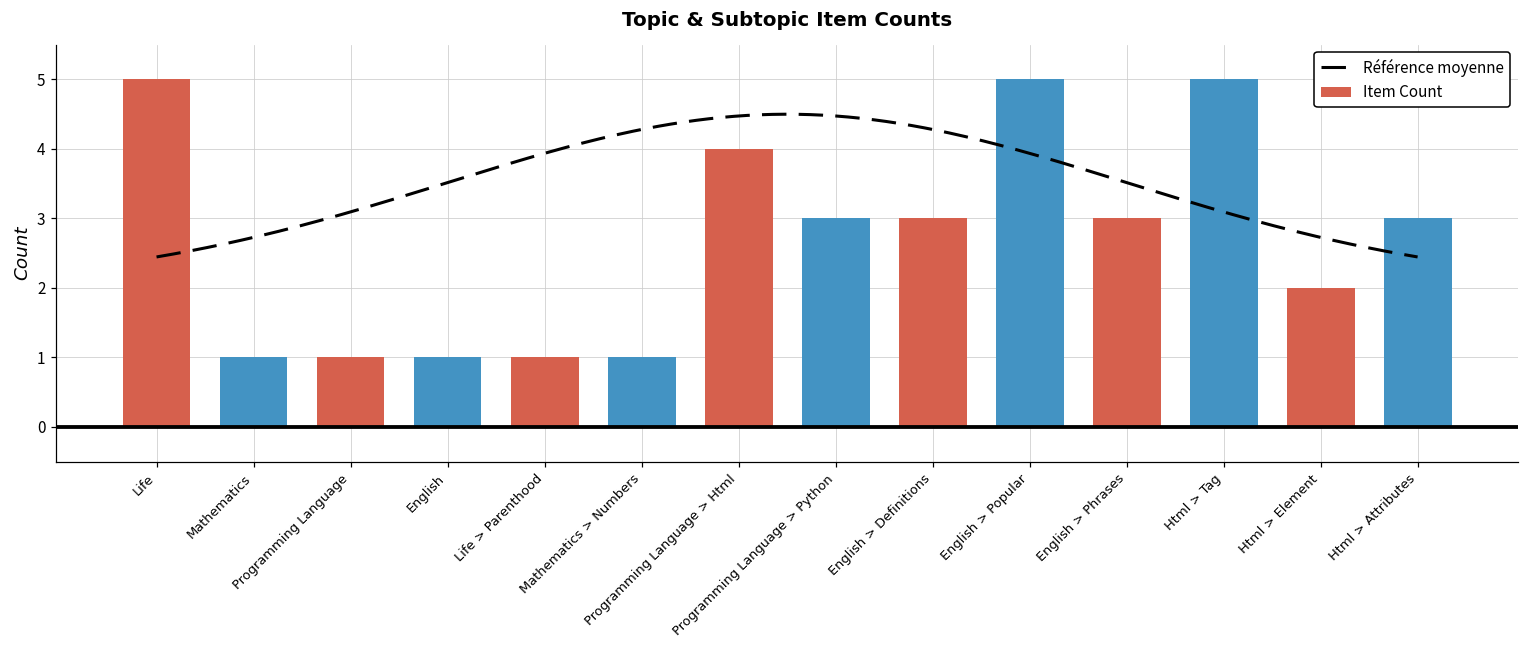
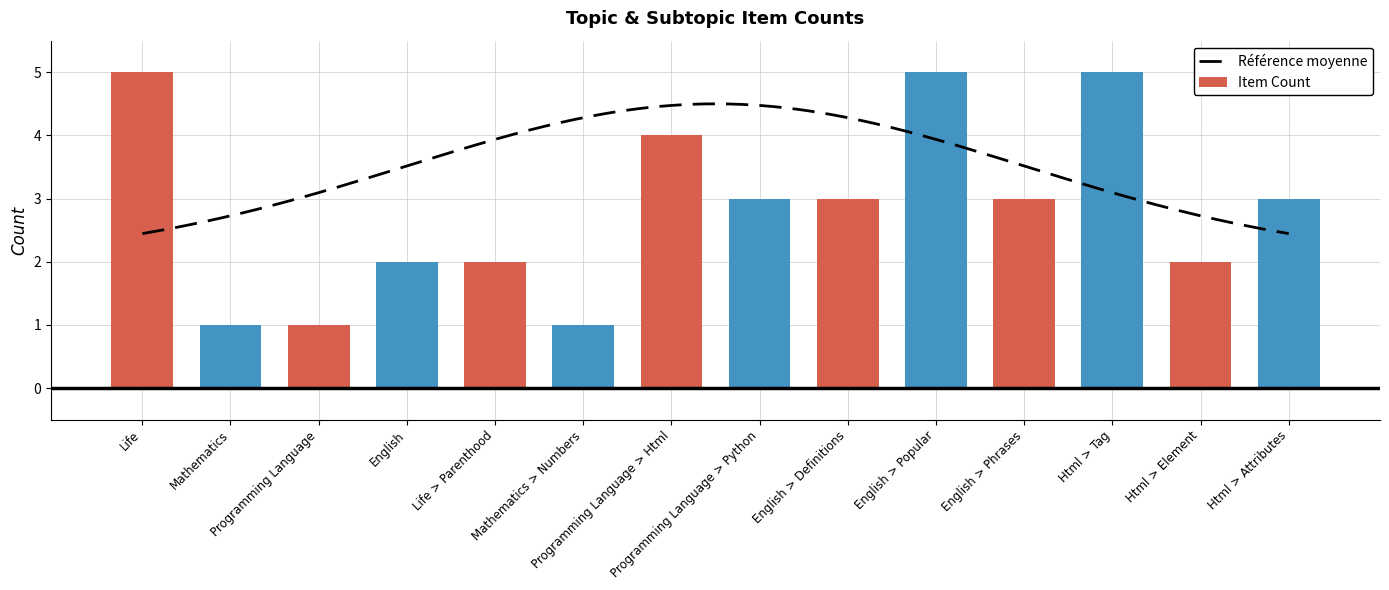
  {
    "Item Count": {
      "Life": 5,
      "Mathematics": 1,
      "Programming Language": 1,
-     "English": 1,
-     "Life > Parenthood": 1,
+     "English": 2,
+     "Life > Parenthood": 2,
      "Mathematics > Numbers": 1,
      "Programming Language > Html": 4,
      "Programming Language > Python": 3,
      "English > Definitions": 3,
      "English > Popular": 5,
      "English > Phrases": 3,
      "Html > Tag": 5,
      "Html > Element": 2,
      "Html > Attributes": 3
    },
    "Référence moyenne": {
      "Life": 2.4,
      "Mathematics": 2.7,
      "Programming Language": 3.1,
      "English": 3.5,
      "Life > Parenthood": 3.9,
      "Mathematics > Numbers": 4.3,
      "Programming Language > Html": 4.5,
      "Programming Language > Python": 4.5,
      "English > Definitions": 4.3,
      "English > Popular": 3.9,
      "English > Phrases": 3.5,
      "Html > Tag": 3.1,
      "Html > Element": 2.7,
      "Html > Attributes": 2.4
    }
  }
